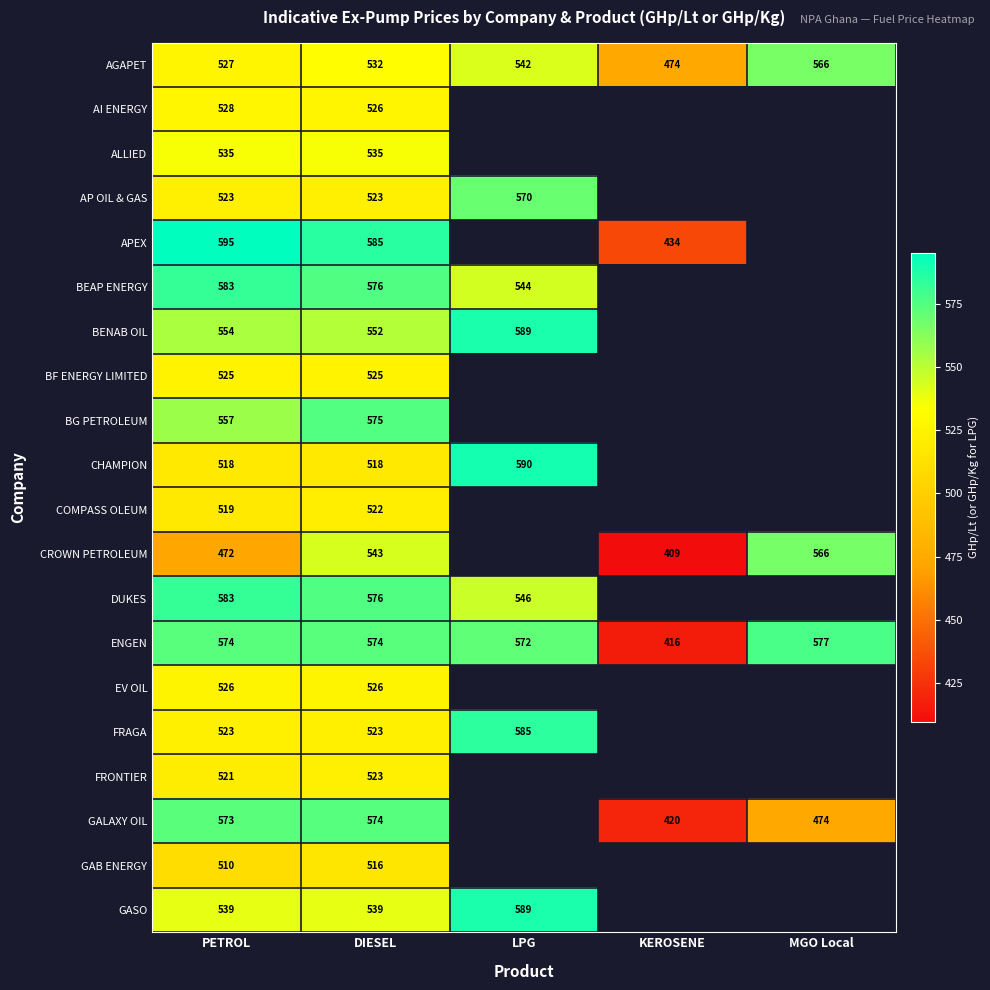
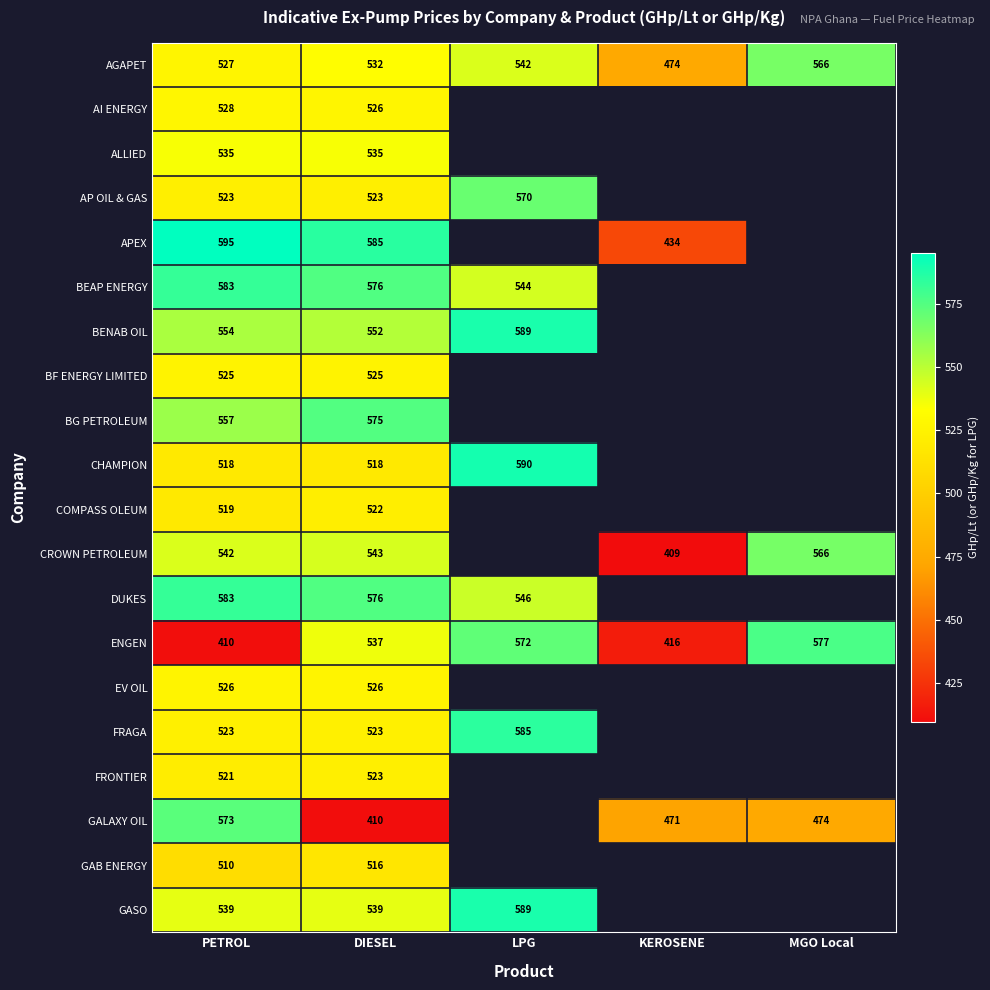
  {
    "AGAPET": {
      "PETROL": 527,
      "DIESEL": 532,
      "LPG": 542,
      "KEROSENE": 474,
      "MGO Local": 566
    },
    "AI ENERGY": {
      "PETROL": 528,
      "DIESEL": 526
    },
    "ALLIED": {
      "PETROL": 535,
      "DIESEL": 535
    },
    "AP OIL & GAS": {
      "PETROL": 523,
      "DIESEL": 523,
      "LPG": 570
    },
    "APEX": {
      "PETROL": 595,
      "DIESEL": 585,
      "KEROSENE": 434
    },
    "BEAP ENERGY": {
      "PETROL": 583,
      "DIESEL": 576,
      "LPG": 544
    },
    "BENAB OIL": {
      "PETROL": 554,
      "DIESEL": 552,
      "LPG": 589
    },
    "BF ENERGY LIMITED": {
      "PETROL": 525,
      "DIESEL": 525
    },
    "BG PETROLEUM": {
      "PETROL": 557,
      "DIESEL": 575
    },
    "CHAMPION": {
      "PETROL": 518,
      "DIESEL": 518,
      "LPG": 590
    },
    "COMPASS OLEUM": {
      "PETROL": 519,
      "DIESEL": 522
    },
    "CROWN PETROLEUM": {
-     "PETROL": 472,
+     "PETROL": 542,
      "DIESEL": 543,
      "KEROSENE": 409,
      "MGO Local": 566
    },
    "DUKES": {
      "PETROL": 583,
      "DIESEL": 576,
      "LPG": 546
    },
    "ENGEN": {
-     "PETROL": 574,
-     "DIESEL": 574,
+     "PETROL": 410,
+     "DIESEL": 537,
      "LPG": 572,
      "KEROSENE": 416,
      "MGO Local": 577
    },
    "EV OIL": {
      "PETROL": 526,
      "DIESEL": 526
    },
    "FRAGA": {
      "PETROL": 523,
      "DIESEL": 523,
      "LPG": 585
    },
    "FRONTIER": {
      "PETROL": 521,
      "DIESEL": 523
    },
    "GALAXY OIL": {
      "PETROL": 573,
-     "DIESEL": 574,
-     "KEROSENE": 420,
+     "DIESEL": 410,
+     "KEROSENE": 471,
      "MGO Local": 474
    },
    "GAB ENERGY": {
      "PETROL": 510,
      "DIESEL": 516
    },
    "GASO": {
      "PETROL": 539,
      "DIESEL": 539,
      "LPG": 589
    }
  }
